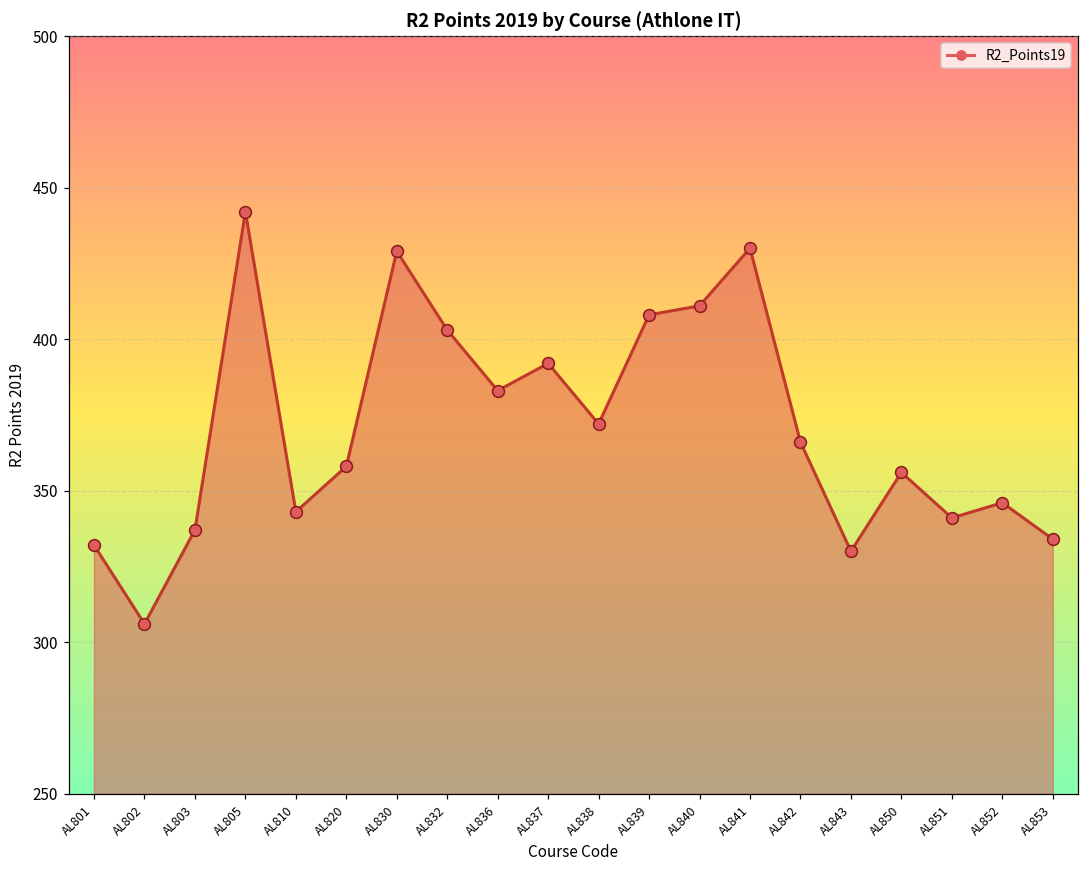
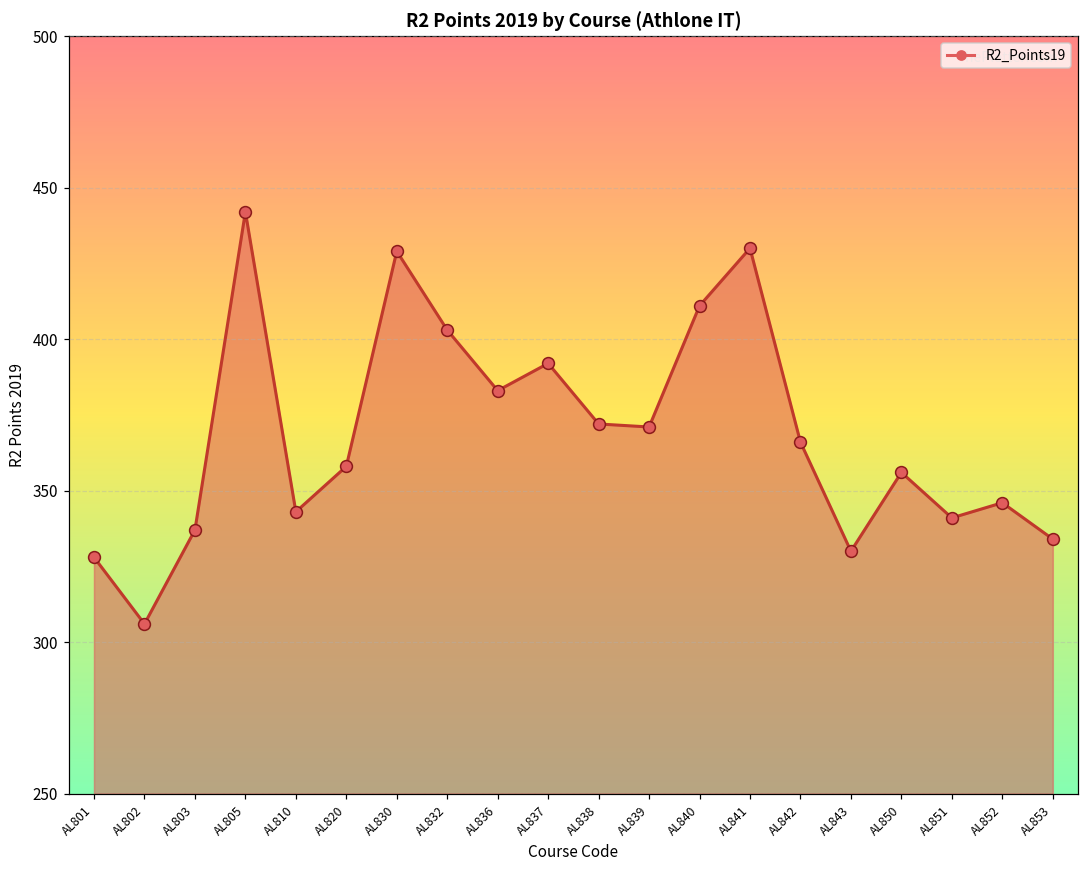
  {
-   "AL801": 332,
+   "AL801": 328,
    "AL802": 306,
    "AL803": 337,
    "AL805": 442,
    "AL810": 343,
    "AL820": 358,
    "AL830": 429,
    "AL832": 403,
    "AL836": 383,
    "AL837": 392,
    "AL838": 372,
-   "AL839": 408,
+   "AL839": 371,
    "AL840": 411,
    "AL841": 430,
    "AL842": 366,
    "AL843": 330,
    "AL850": 356,
    "AL851": 341,
    "AL852": 346,
    "AL853": 334
  }
